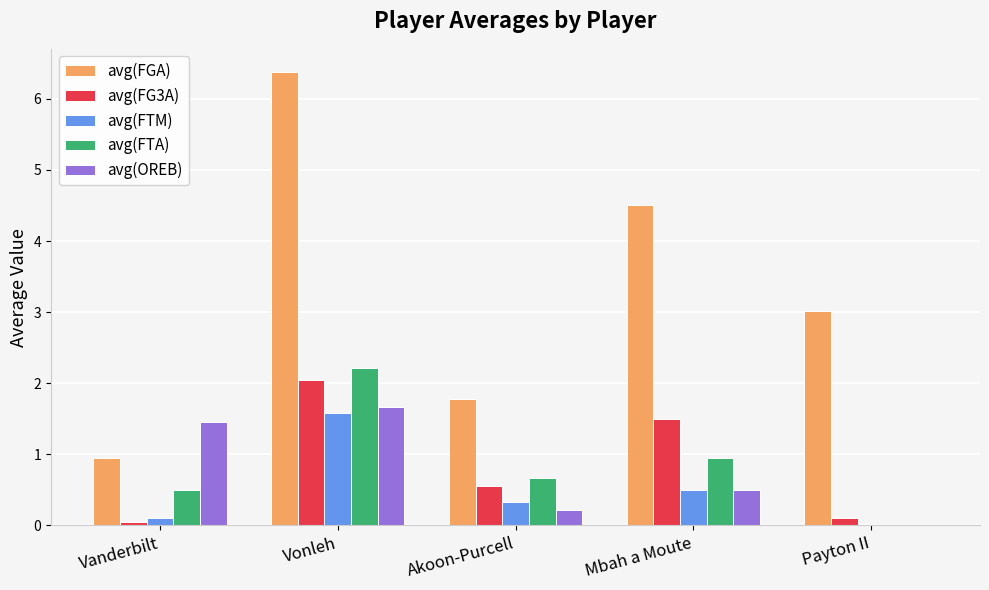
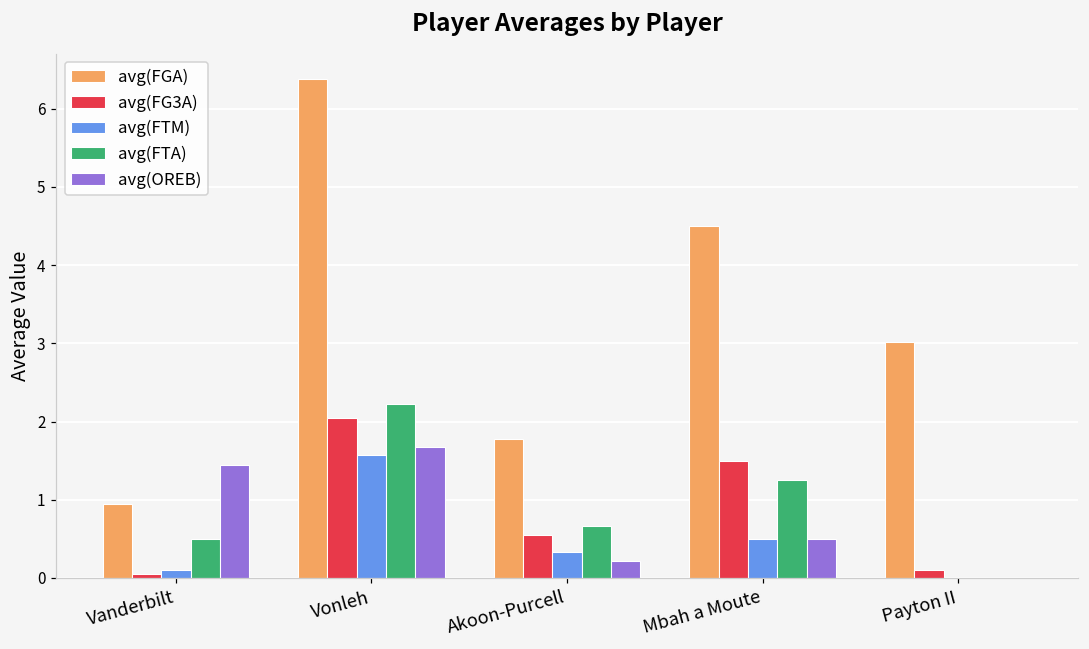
  {
    "avg(FGA)": {
      "Vanderbilt": 1.0,
      "Vonleh": 6.4,
      "Akoon-Purcell": 1.8,
      "Mbah a Moute": 4.5,
      "Payton II": 3.0
    },
    "avg(FG3A)": {
      "Vanderbilt": 0.1,
      "Vonleh": 2.0,
      "Akoon-Purcell": 0.6,
      "Mbah a Moute": 1.5,
      "Payton II": 0.1
    },
    "avg(FTM)": {
      "Vanderbilt": 0.1,
      "Vonleh": 1.6,
      "Akoon-Purcell": 0.3,
      "Mbah a Moute": 0.5,
      "Payton II": 0.0
    },
    "avg(FTA)": {
      "Vanderbilt": 0.5,
      "Vonleh": 2.2,
      "Akoon-Purcell": 0.7,
-     "Mbah a Moute": 1.0,
+     "Mbah a Moute": 1.3,
      "Payton II": 0.0
    },
    "avg(OREB)": {
      "Vanderbilt": 1.5,
      "Vonleh": 1.7,
      "Akoon-Purcell": 0.2,
      "Mbah a Moute": 0.5,
      "Payton II": 0.0
    }
  }
